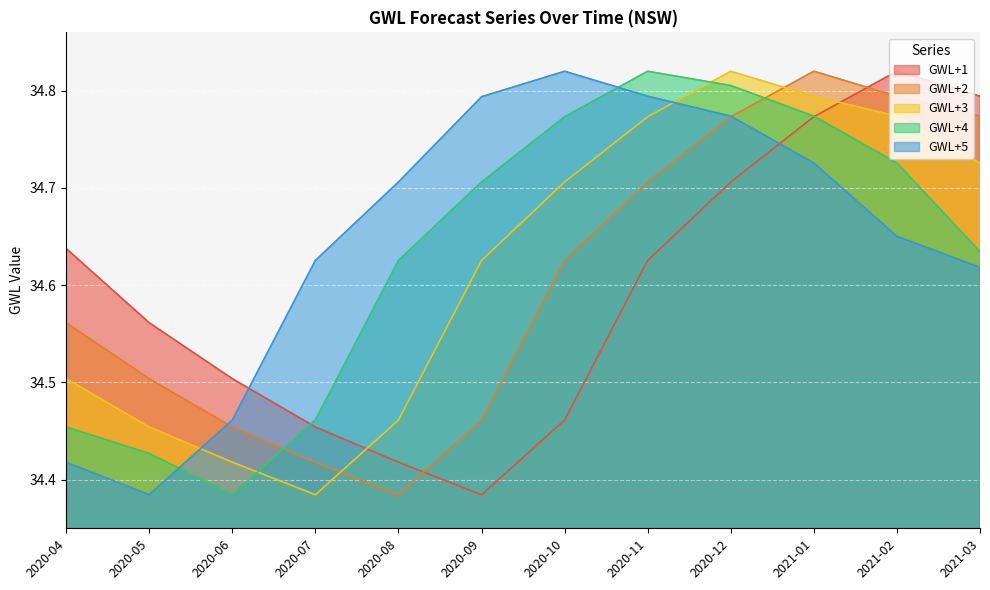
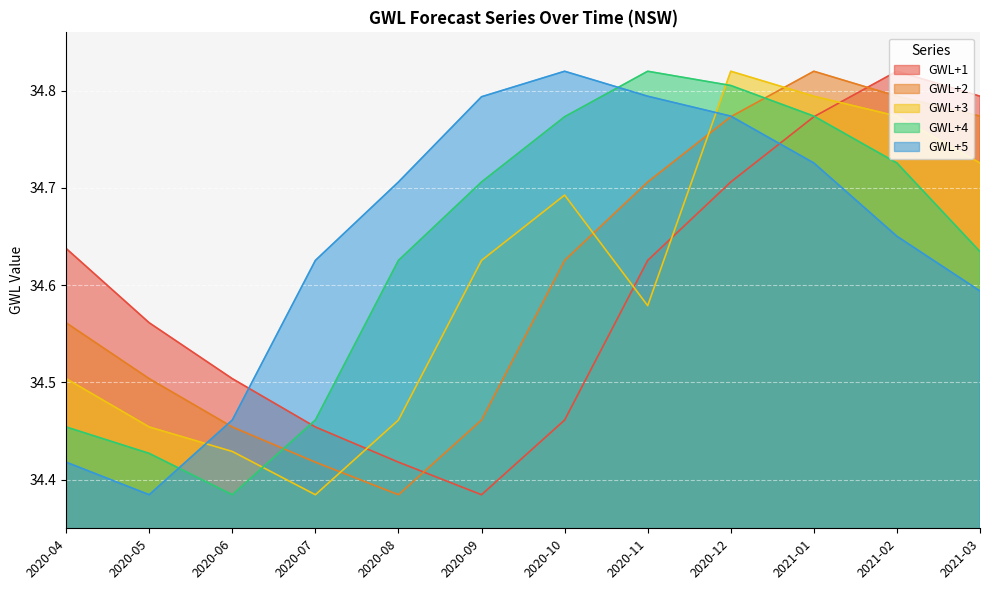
  {
    "GWL+3": {
      "2020-04": 34.50,
      "2020-05": 34.45,
-     "2020-06": 34.42,
+     "2020-06": 34.43,
      "2020-07": 34.38,
      "2020-08": 34.46,
      "2020-09": 34.63,
-     "2020-10": 34.71,
-     "2020-11": 34.77,
+     "2020-10": 34.69,
+     "2020-11": 34.58,
      "2020-12": 34.82,
      "2021-01": 34.79,
      "2021-03": 34.73
    },
    "GWL+4": {
      "2020-04": 34.45,
      "2020-05": 34.43,
      "2020-06": 34.38,
      "2020-07": 34.46,
      "2020-08": 34.63,
      "2020-09": 34.71,
      "2020-10": 34.77,
      "2020-11": 34.82,
      "2020-12": 34.81,
      "2021-02": 34.73,
      "2021-03": 34.63
    },
    "GWL+5": {
      "2020-04": 34.42,
      "2020-05": 34.38,
      "2020-06": 34.46,
      "2020-07": 34.63,
      "2020-08": 34.71,
      "2020-09": 34.79,
      "2020-10": 34.82,
      "2020-11": 34.79,
      "2021-01": 34.73,
      "2021-02": 34.65,
-     "2021-03": 34.62
+     "2021-03": 34.59
    }
  }
